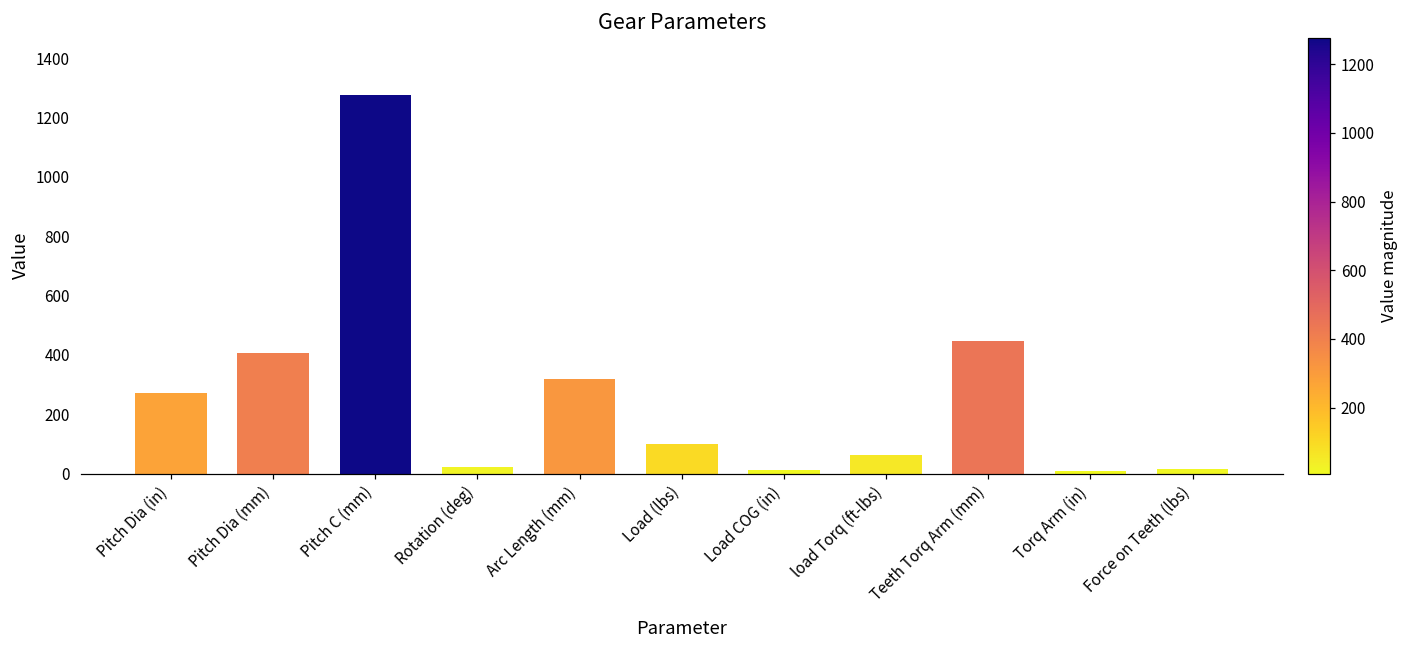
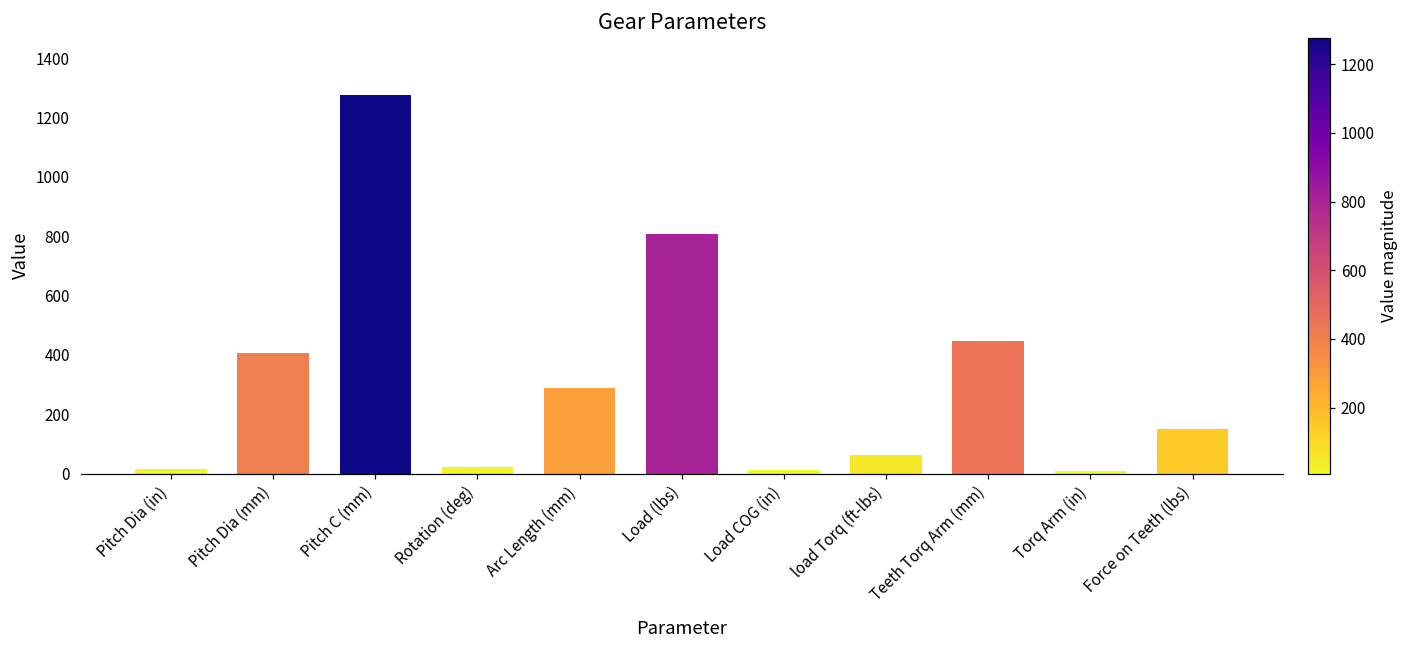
  {
-   "Pitch Dia (in)": 270,
+   "Pitch Dia (in)": 20,
    "Pitch Dia (mm)": 410,
    "Pitch C (mm)": 1280,
    "Rotation (deg)": 20,
-   "Arc Length (mm)": 320,
-   "Load (lbs)": 100,
+   "Arc Length (mm)": 290,
+   "Load (lbs)": 810,
    "Load COG (in)": 10,
    "load Torq (ft-lbs)": 60,
    "Teeth Torq Arm (mm)": 450,
-   "Force on Teeth (lbs)": 20
+   "Force on Teeth (lbs)": 150
  }
